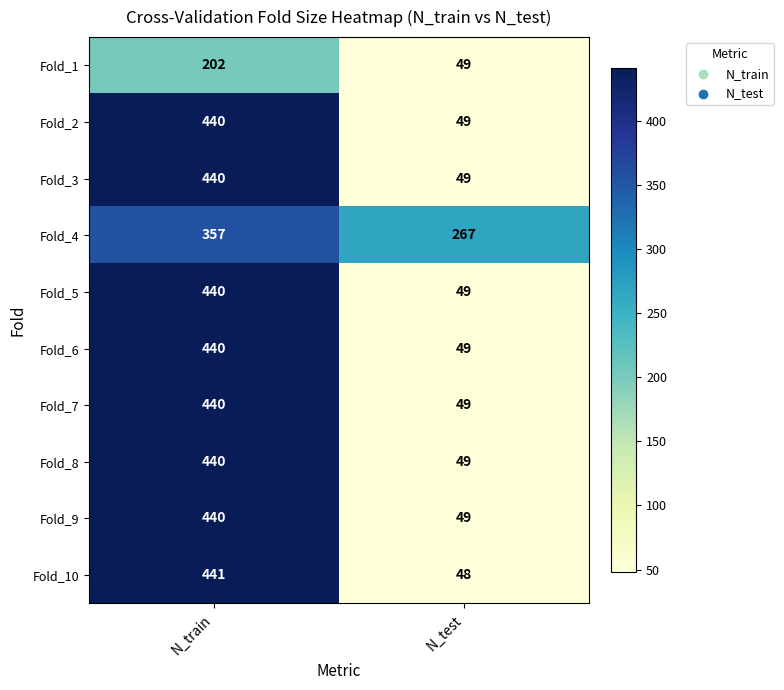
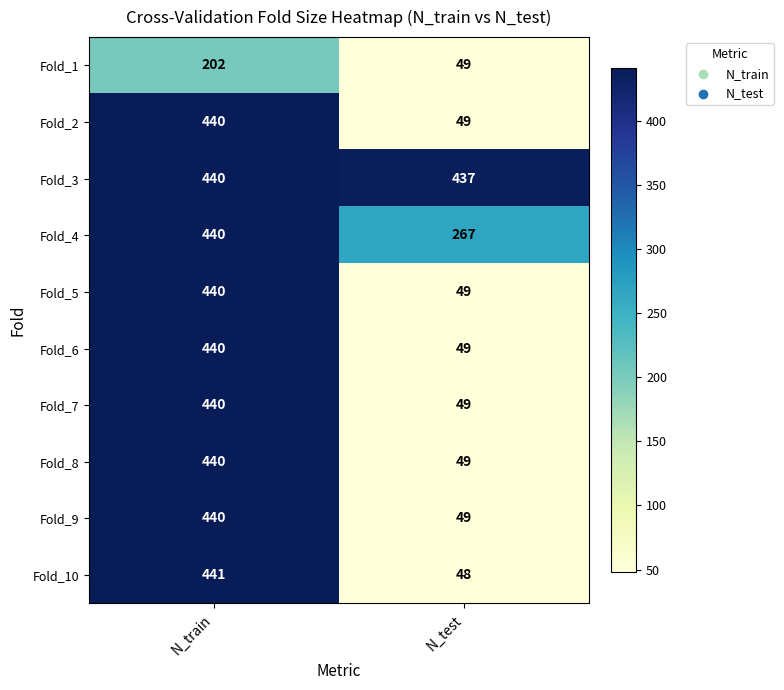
  {
    "Fold_1": {
      "N_train": 202,
      "N_test": 49
    },
    "Fold_2": {
      "N_train": 440,
      "N_test": 49
    },
    "Fold_3": {
      "N_train": 440,
-     "N_test": 49
+     "N_test": 437
    },
    "Fold_4": {
-     "N_train": 357,
+     "N_train": 440,
      "N_test": 267
    },
    "Fold_5": {
      "N_train": 440,
      "N_test": 49
    },
    "Fold_6": {
      "N_train": 440,
      "N_test": 49
    },
    "Fold_7": {
      "N_train": 440,
      "N_test": 49
    },
    "Fold_8": {
      "N_train": 440,
      "N_test": 49
    },
    "Fold_9": {
      "N_train": 440,
      "N_test": 49
    },
    "Fold_10": {
      "N_train": 441,
      "N_test": 48
    }
  }
